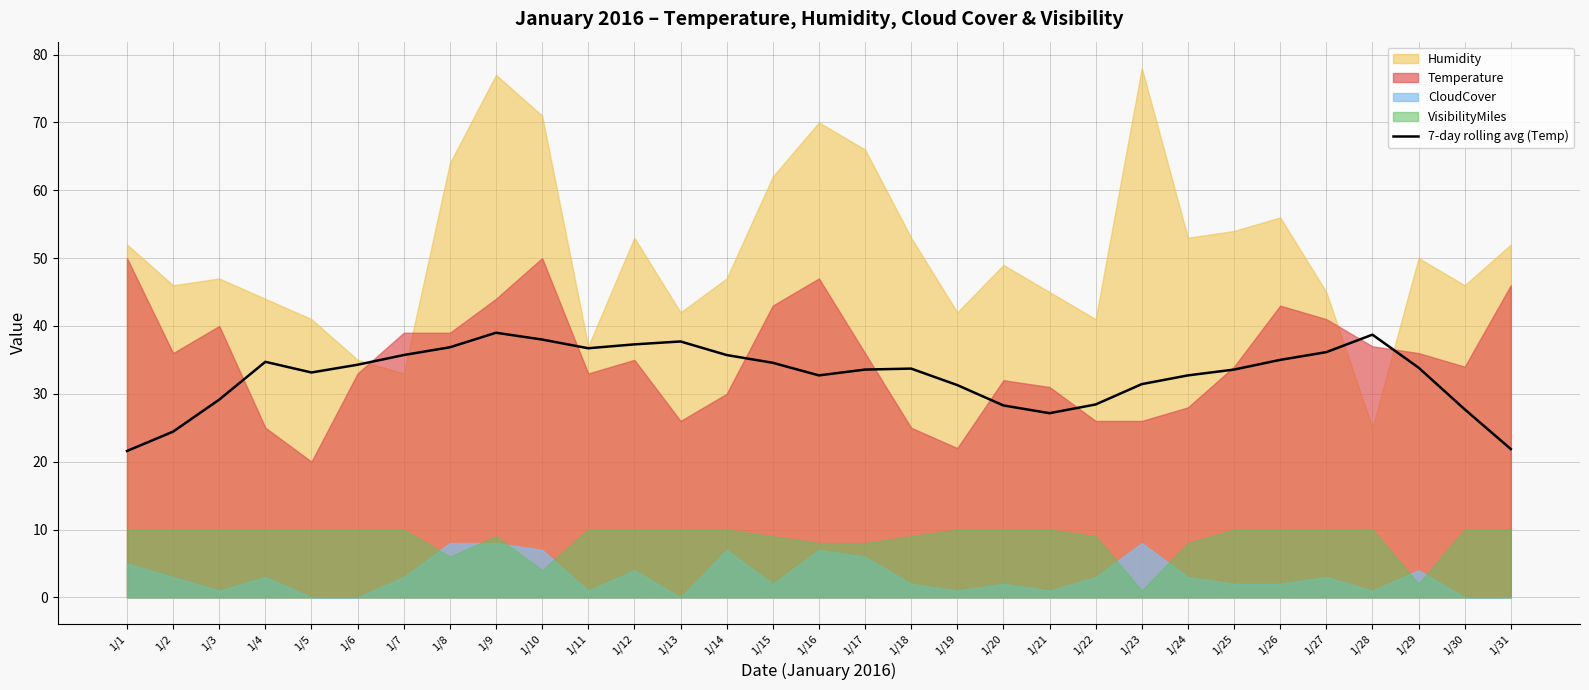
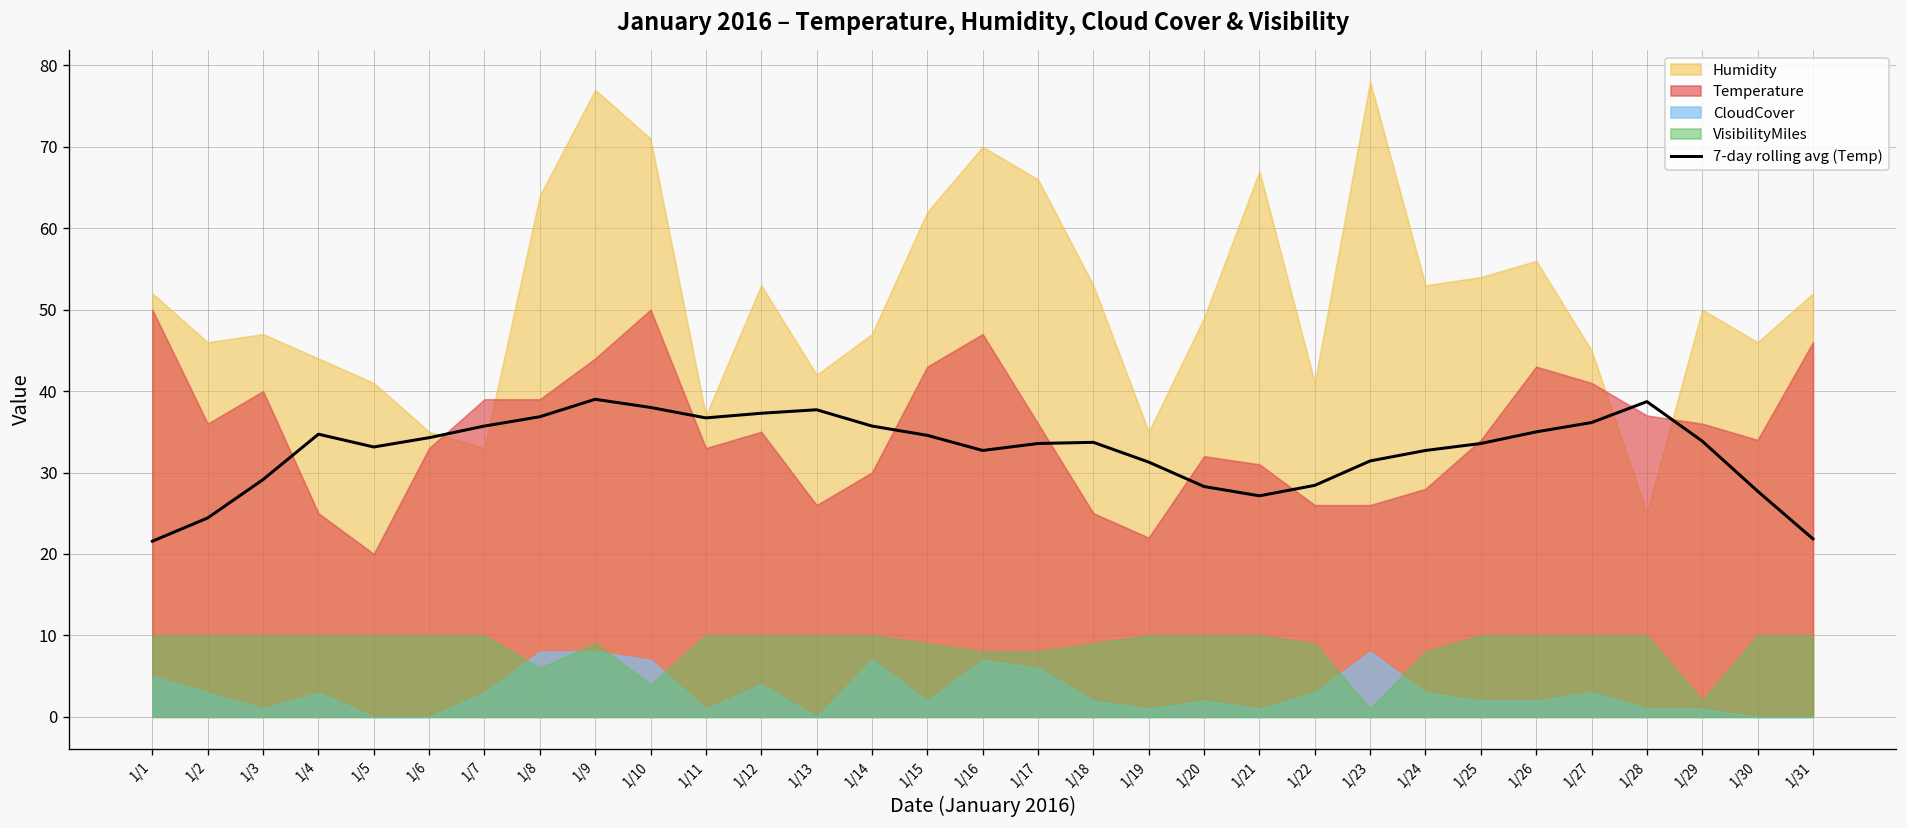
  {
    "7-day rolling avg (Temp)": {
      "1/1": 22,
      "1/2": 24,
      "1/3": 29,
      "1/4": 35,
      "1/5": 33,
      "1/6": 34,
      "1/7": 36,
      "1/8": 37,
      "1/9": 39,
      "1/10": 38,
      "1/12": 37,
      "1/13": 38,
      "1/14": 36,
      "1/15": 35,
      "1/16": 33,
      "1/17": 34,
      "1/18": 34,
      "1/19": 31,
      "1/20": 28,
      "1/21": 27,
      "1/22": 28,
      "1/23": 31,
      "1/24": 33,
      "1/25": 34,
      "1/26": 35,
      "1/27": 36,
      "1/28": 39,
      "1/29": 34,
      "1/30": 28,
      "1/31": 22
    },
    "Humidity": {
      "1/1": 52,
      "1/2": 46,
      "1/3": 47,
      "1/4": 44,
      "1/5": 41,
      "1/6": 35,
      "1/7": 33,
      "1/8": 64,
      "1/9": 77,
      "1/10": 71,
      "1/12": 53,
      "1/13": 42,
      "1/14": 47,
      "1/15": 62,
      "1/16": 70,
      "1/17": 66,
      "1/18": 53,
-     "1/19": 42,
+     "1/19": 35,
      "1/20": 49,
-     "1/21": 45,
+     "1/21": 67,
      "1/22": 41,
      "1/23": 78,
      "1/24": 53,
      "1/25": 54,
      "1/26": 56,
      "1/27": 45,
      "1/28": 25,
      "1/29": 50,
      "1/30": 46,
      "1/31": 52
    },
    "Temperature": {
      "1/1": 50,
      "1/2": 36,
      "1/3": 40,
      "1/4": 25,
      "1/5": 20,
      "1/6": 33,
      "1/7": 39,
      "1/8": 39,
      "1/9": 44,
      "1/10": 50,
      "1/11": 33,
      "1/12": 35,
      "1/13": 26,
      "1/14": 30,
      "1/15": 43,
      "1/16": 47,
      "1/17": 36,
      "1/18": 25,
      "1/19": 22,
      "1/20": 32,
      "1/21": 31,
      "1/22": 26,
      "1/23": 26,
      "1/24": 28,
      "1/25": 34,
      "1/26": 43,
      "1/27": 41,
      "1/28": 37,
      "1/29": 36,
      "1/30": 34,
      "1/31": 46
    },
    "CloudCover": {
      "1/1": 5,
      "1/2": 3,
      "1/3": 1,
      "1/4": 3,
      "1/5": 0,
      "1/6": 0,
      "1/7": 3,
      "1/8": 8,
      "1/9": 8,
      "1/10": 7,
      "1/11": 1,
      "1/12": 4,
      "1/13": 0,
      "1/14": 7,
      "1/15": 2,
      "1/16": 7,
      "1/17": 6,
      "1/18": 2,
      "1/19": 1,
      "1/20": 2,
      "1/21": 1,
      "1/22": 3,
      "1/23": 8,
      "1/24": 3,
      "1/25": 2,
      "1/26": 2,
      "1/27": 3,
      "1/28": 1,
-     "1/29": 4,
+     "1/29": 1,
      "1/30": 0,
      "1/31": 0
    },
    "VisibilityMiles": {
      "1/1": 10,
      "1/2": 10,
      "1/3": 10,
      "1/4": 10,
      "1/5": 10,
      "1/6": 10,
      "1/7": 10,
      "1/8": 6,
      "1/9": 9,
      "1/10": 4,
      "1/11": 10,
      "1/12": 10,
      "1/13": 10,
      "1/14": 10,
      "1/15": 9,
      "1/16": 8,
      "1/17": 8,
      "1/18": 9,
      "1/19": 10,
      "1/20": 10,
      "1/21": 10,
      "1/22": 9,
      "1/23": 1,
      "1/24": 8,
      "1/25": 10,
      "1/26": 10,
      "1/27": 10,
      "1/28": 10,
      "1/29": 2,
      "1/30": 10,
      "1/31": 10
    }
  }
